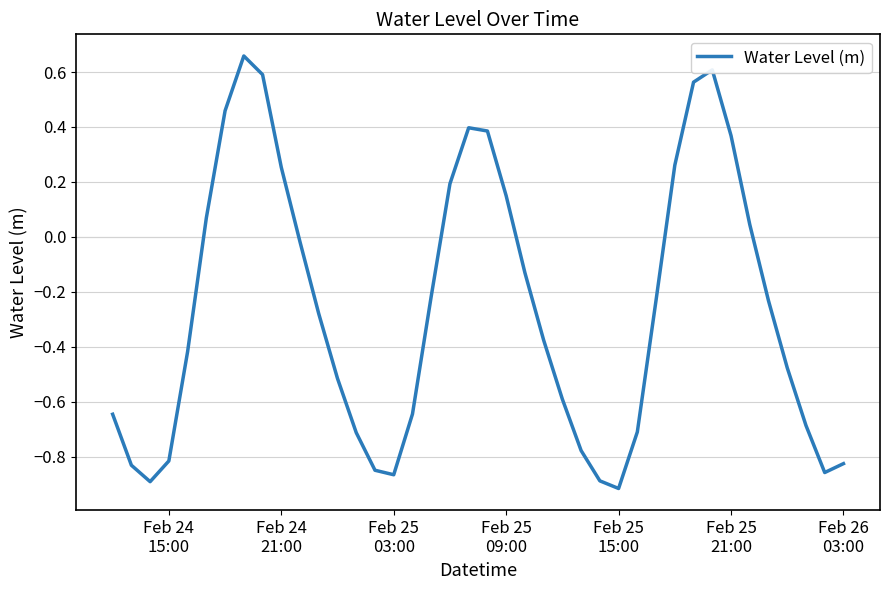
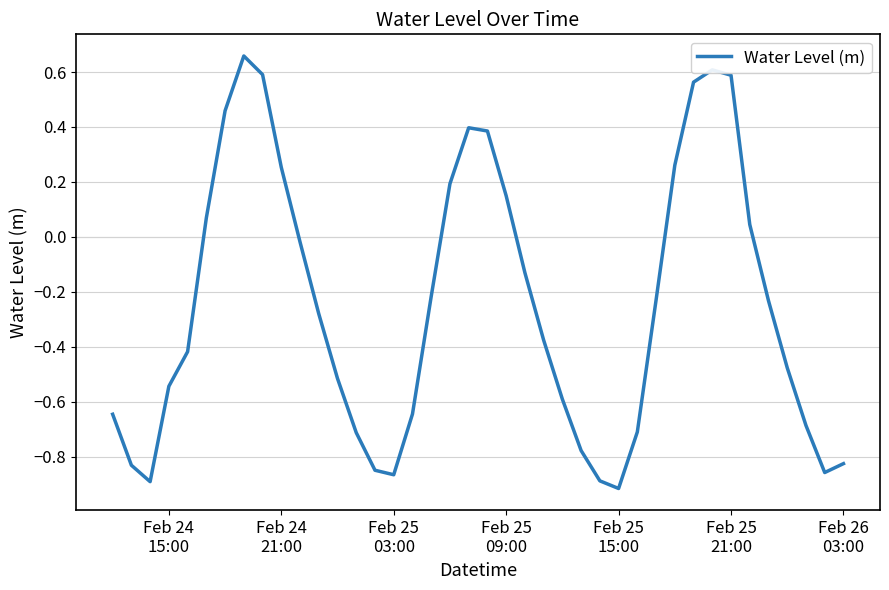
  {
-   "Feb 24 15:00": -0.81,
+   "Feb 24 15:00": -0.54,
    "Feb 24 21:00": 0.25,
    "Feb 25 03:00": -0.87,
    "Feb 25 09:00": 0.15,
    "Feb 25 15:00": -0.92,
-   "Feb 25 21:00": 0.37,
+   "Feb 25 21:00": 0.59,
    "Feb 26 03:00": -0.82
  }
